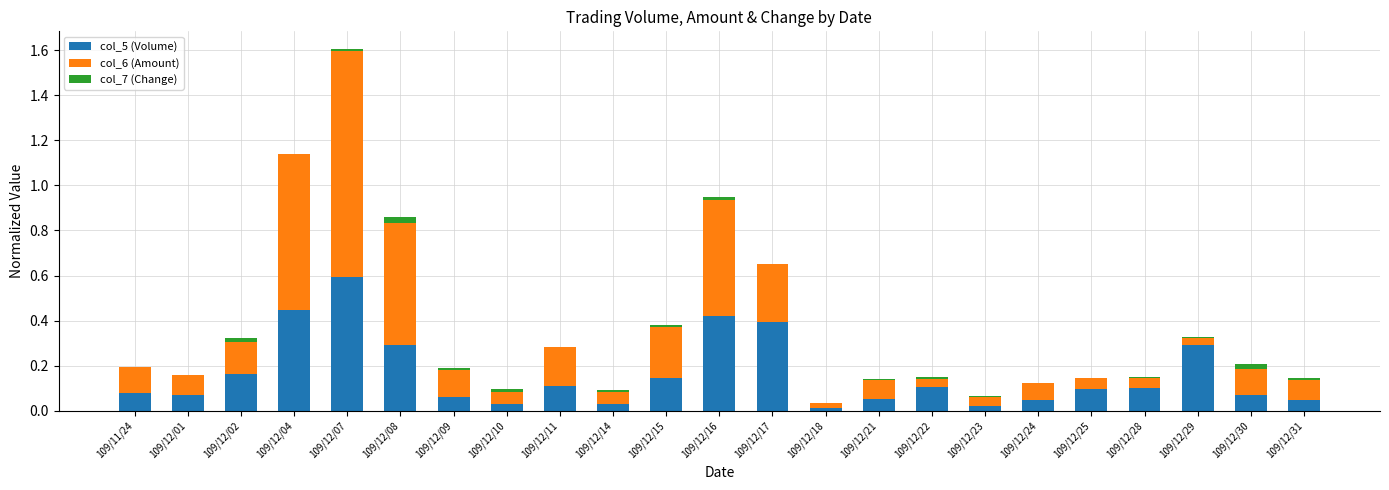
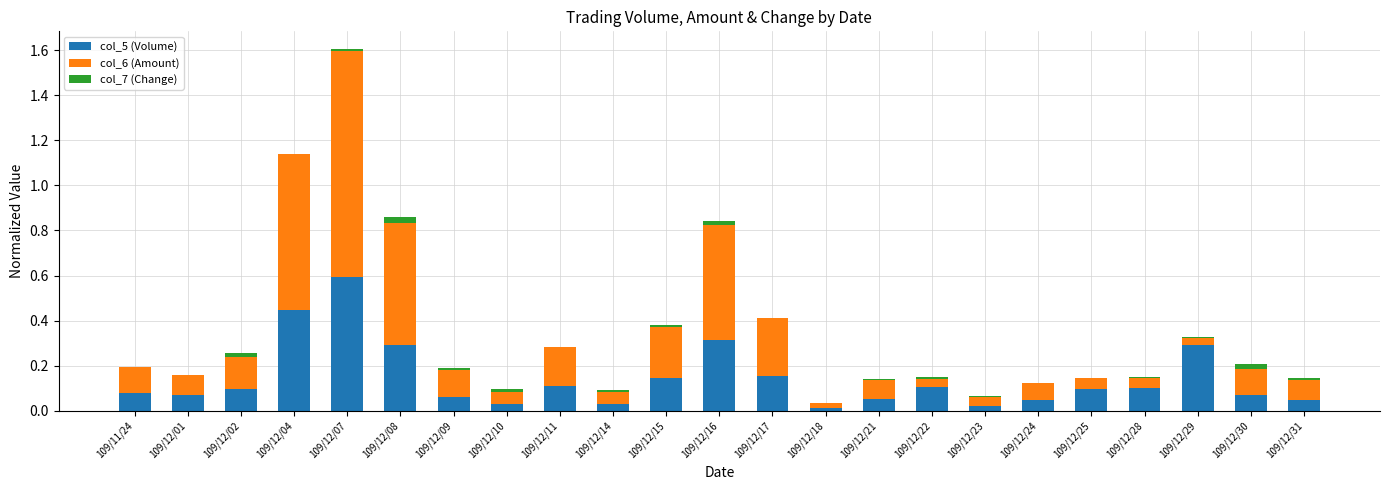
  {
    "col_5 (Volume)": {
      "109/11/24": 0.08,
      "109/12/01": 0.07,
-     "109/12/02": 0.16,
+     "109/12/02": 0.10,
      "109/12/04": 0.45,
      "109/12/07": 0.59,
      "109/12/08": 0.29,
      "109/12/09": 0.06,
      "109/12/10": 0.03,
      "109/12/11": 0.11,
      "109/12/14": 0.03,
      "109/12/15": 0.15,
-     "109/12/16": 0.42,
-     "109/12/17": 0.39,
+     "109/12/16": 0.31,
+     "109/12/17": 0.16,
      "109/12/18": 0.01,
      "109/12/21": 0.05,
      "109/12/22": 0.11,
      "109/12/23": 0.02,
      "109/12/24": 0.05,
      "109/12/25": 0.10,
      "109/12/28": 0.10,
      "109/12/29": 0.29,
      "109/12/30": 0.07,
      "109/12/31": 0.05
    },
    "col_6 (Amount)": {
      "109/11/24": 0.12,
      "109/12/01": 0.09,
      "109/12/02": 0.14,
      "109/12/04": 0.69,
      "109/12/07": 1.00,
      "109/12/08": 0.54,
      "109/12/09": 0.12,
      "109/12/10": 0.05,
      "109/12/11": 0.18,
      "109/12/14": 0.05,
      "109/12/15": 0.22,
      "109/12/16": 0.51,
      "109/12/17": 0.26,
      "109/12/18": 0.02,
      "109/12/21": 0.08,
      "109/12/22": 0.04,
      "109/12/23": 0.04,
      "109/12/24": 0.07,
      "109/12/25": 0.05,
      "109/12/28": 0.05,
      "109/12/29": 0.03,
      "109/12/30": 0.12,
      "109/12/31": 0.09
    },
    "col_7 (Change)": {
      "109/11/24": 0.00,
      "109/12/01": 0.00,
      "109/12/02": 0.02,
      "109/12/04": 0.00,
      "109/12/08": 0.03,
      "109/12/10": 0.02,
      "109/12/11": 0.00,
      "109/12/14": 0.01,
      "109/12/16": 0.02,
      "109/12/18": 0.00,
      "109/12/30": 0.02
    }
  }
